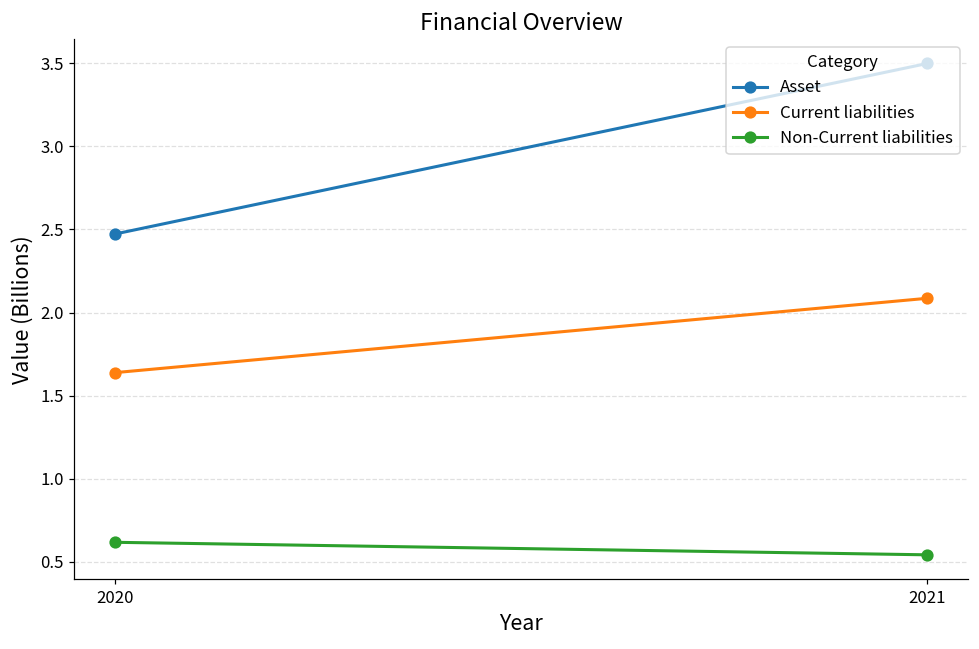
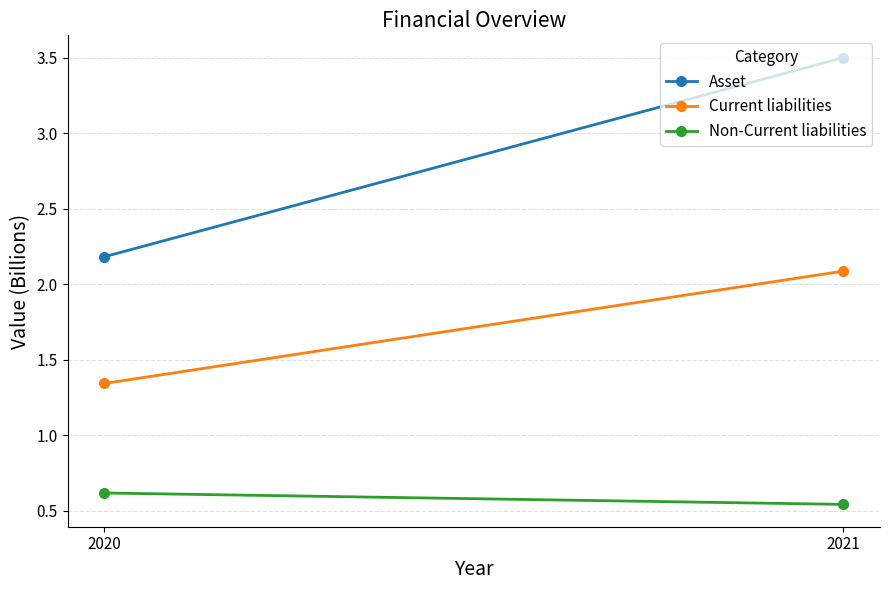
  {
    "Asset": {
-     "2020": 2.47
+     "2020": 2.18
    },
    "Current liabilities": {
-     "2020": 1.64,
+     "2020": 1.34,
      "2021": 2.09
    },
    "Non-Current liabilities": {
      "2020": 0.62,
      "2021": 0.54
    }
  }
